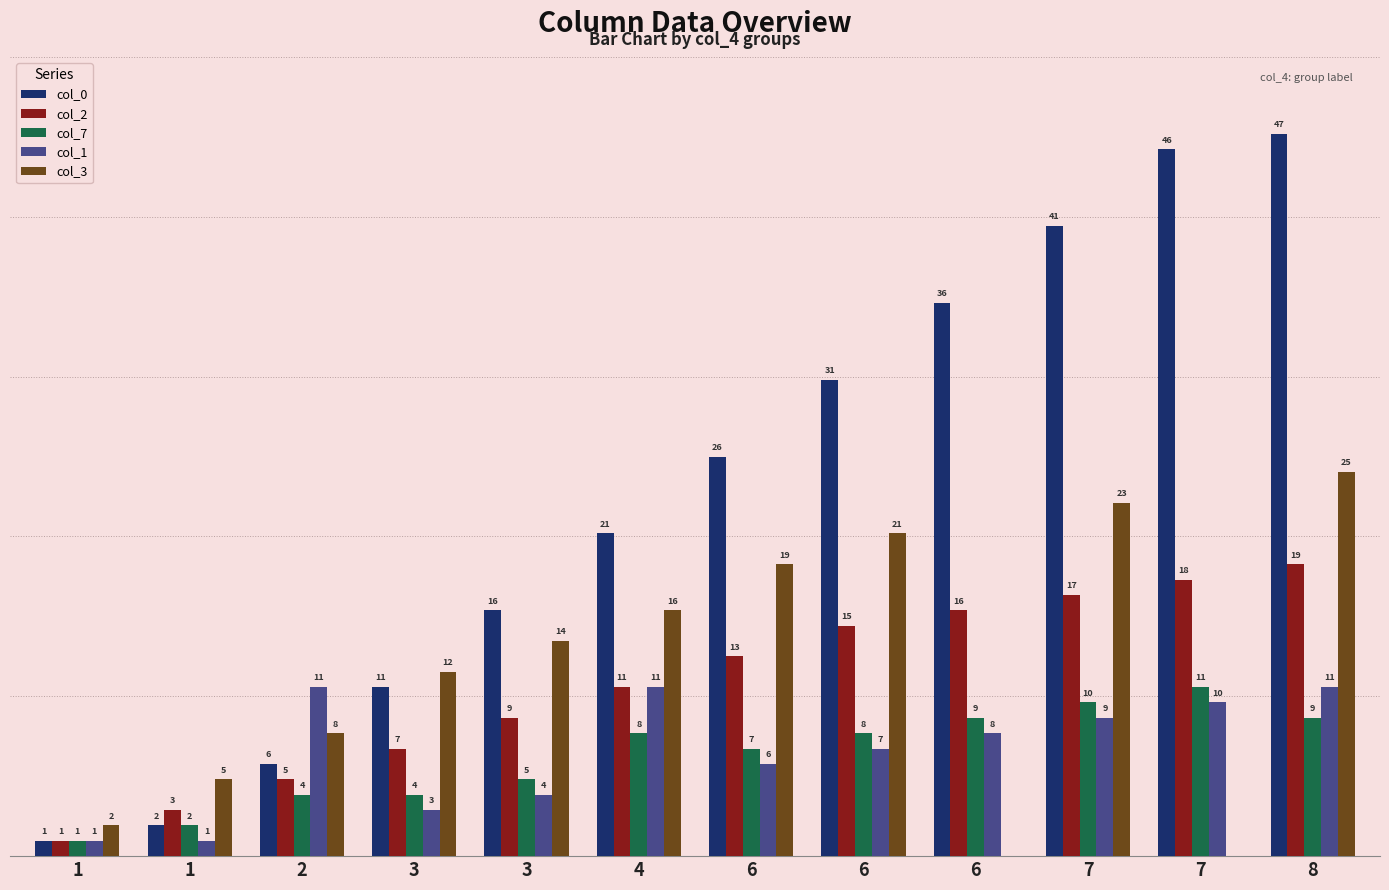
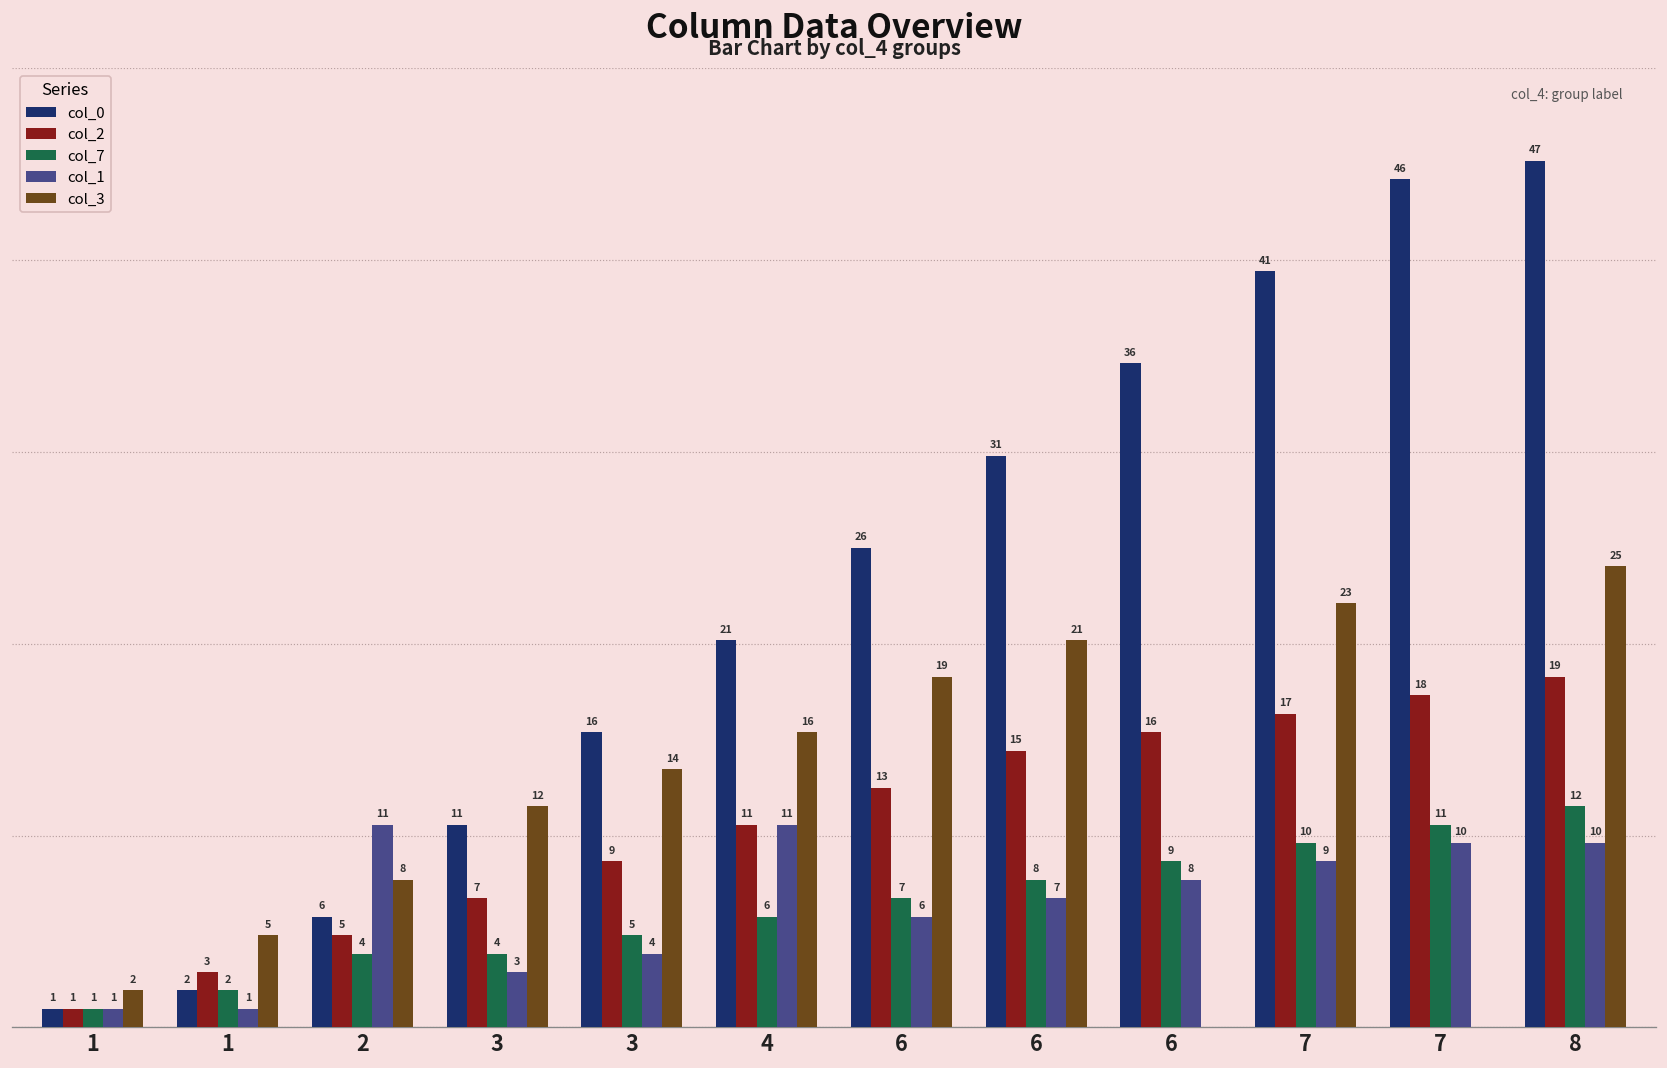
  {
    "col_0": {
      "2": 6,
      "4": 21,
      "8": 47
    },
    "col_7": {
      "2": 4,
-     "4": 8,
-     "8": 9
+     "4": 6,
+     "8": 12
    },
    "col_1": {
      "2": 11,
      "4": 11,
-     "8": 11
+     "8": 10
    }
  }
